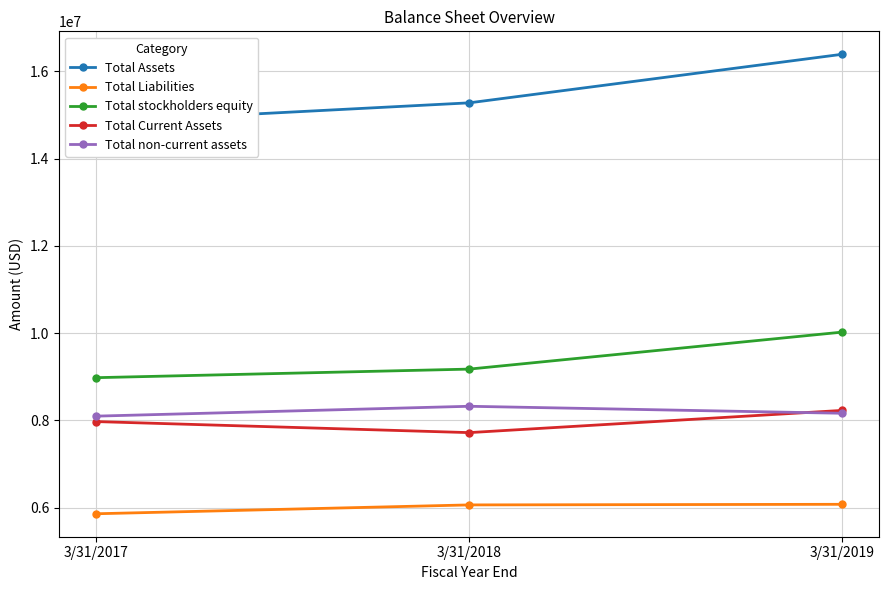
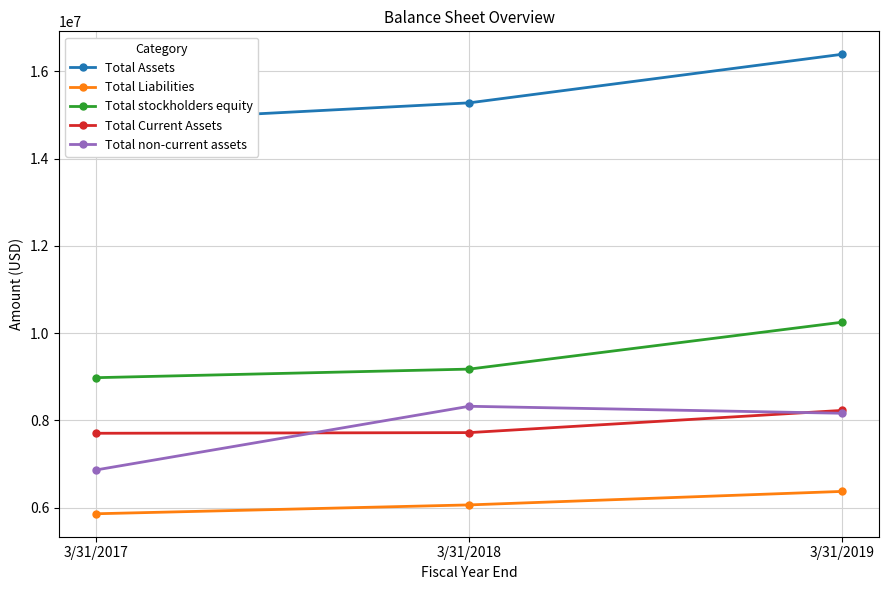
  {
    "Total Assets": {
      "3/31/2018": 15300000,
      "3/31/2019": 16400000
    },
    "Total Liabilities": {
      "3/31/2017": 5900000,
      "3/31/2018": 6100000,
-     "3/31/2019": 6100000
+     "3/31/2019": 6400000
    },
    "Total stockholders equity": {
      "3/31/2017": 9000000,
      "3/31/2018": 9200000,
-     "3/31/2019": 10000000
+     "3/31/2019": 10200000
    },
    "Total Current Assets": {
-     "3/31/2017": 8000000,
+     "3/31/2017": 7700000,
      "3/31/2018": 7700000,
      "3/31/2019": 8200000
    },
    "Total non-current assets": {
-     "3/31/2017": 8100000,
+     "3/31/2017": 6900000,
      "3/31/2018": 8300000,
      "3/31/2019": 8200000
    }
  }
